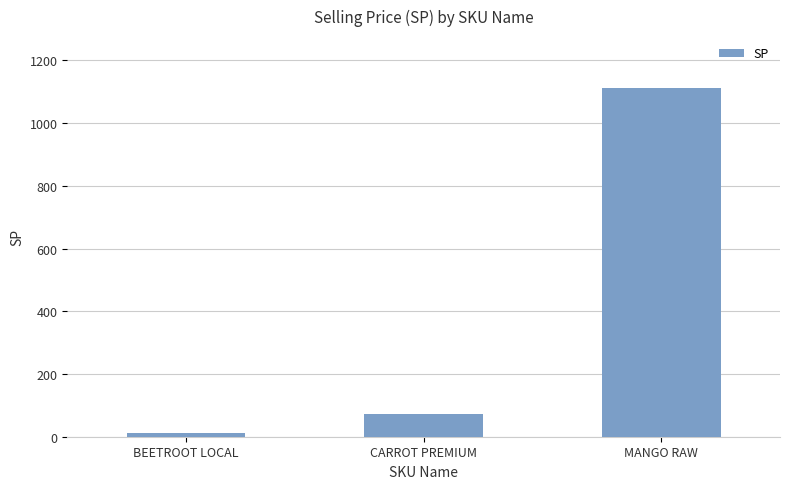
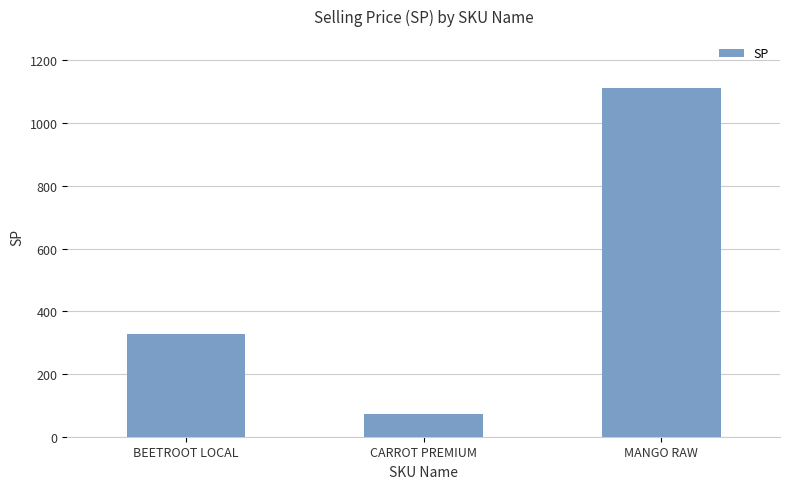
  {
-   "BEETROOT LOCAL": 10,
+   "BEETROOT LOCAL": 330,
    "CARROT PREMIUM": 70,
    "MANGO RAW": 1110
  }
